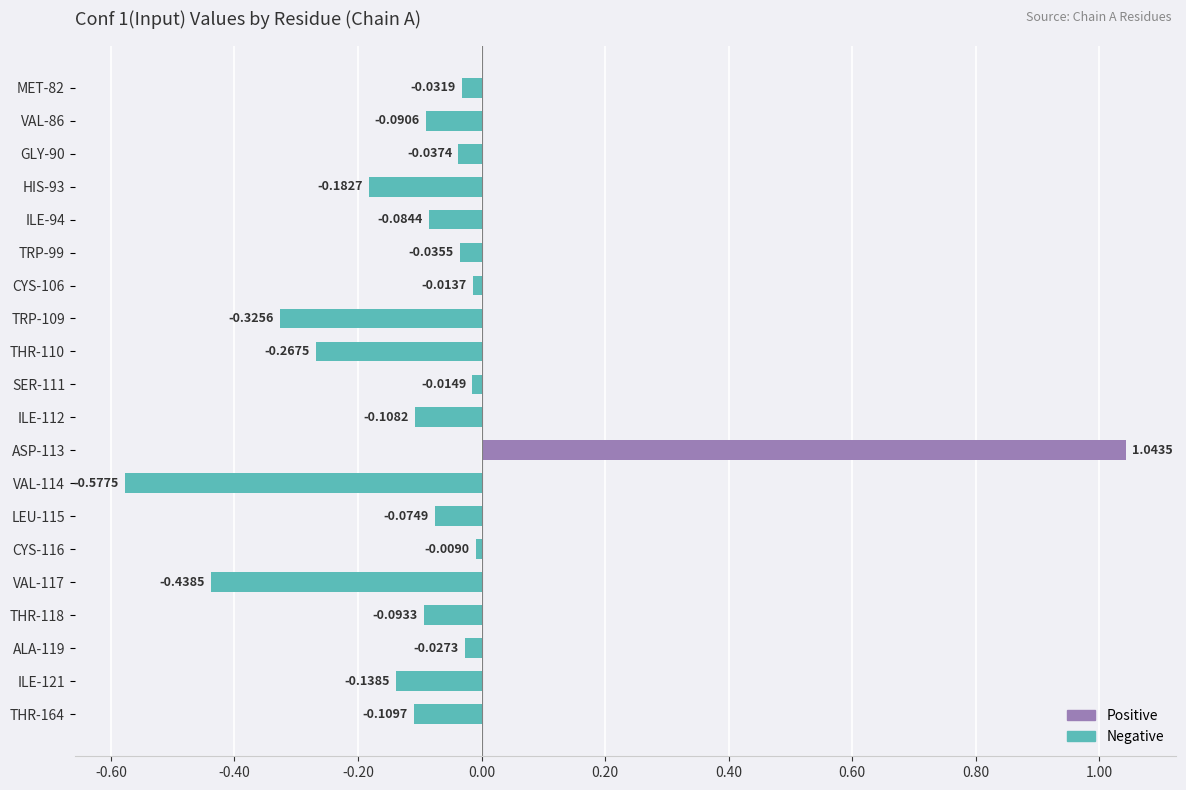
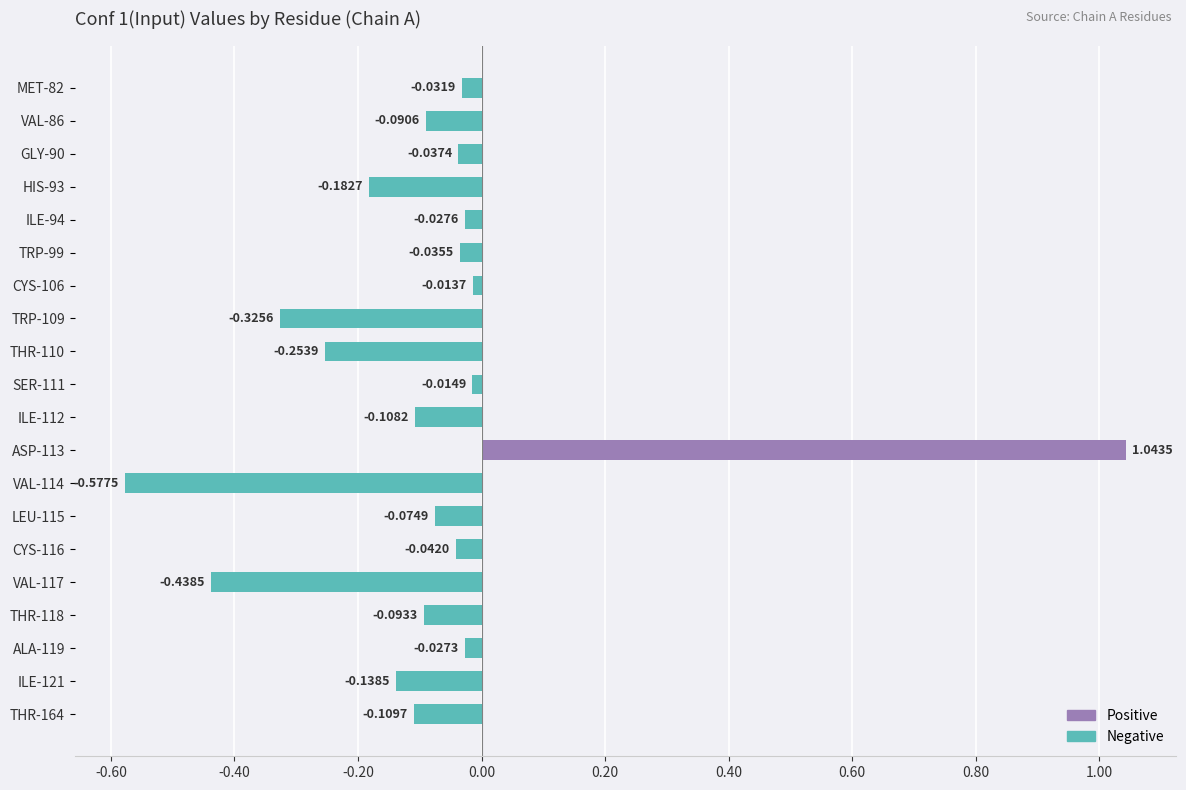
  {
    "MET-82": -0.0319,
    "VAL-86": -0.0906,
    "GLY-90": -0.0374,
    "HIS-93": -0.1827,
-   "ILE-94": -0.0844,
+   "ILE-94": -0.0276,
    "TRP-99": -0.0355,
    "CYS-106": -0.0137,
    "TRP-109": -0.3256,
-   "THR-110": -0.2675,
+   "THR-110": -0.2539,
    "SER-111": -0.0149,
    "ILE-112": -0.1082,
    "ASP-113": 1.0435,
    "VAL-114": -0.5775,
    "LEU-115": -0.0749,
-   "CYS-116": -0.0090,
+   "CYS-116": -0.0420,
    "VAL-117": -0.4385,
    "THR-118": -0.0933,
    "ALA-119": -0.0273,
    "ILE-121": -0.1385,
    "THR-164": -0.1097
  }
